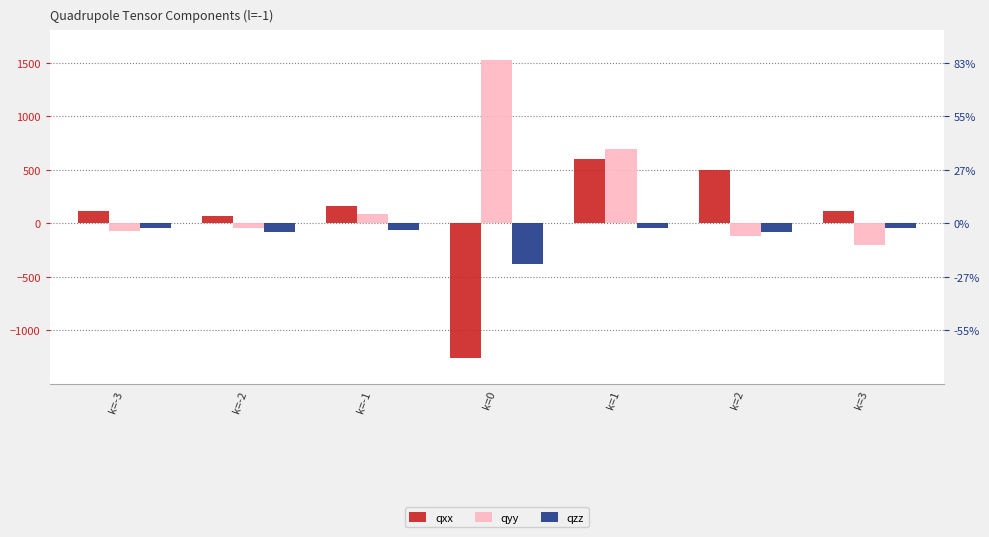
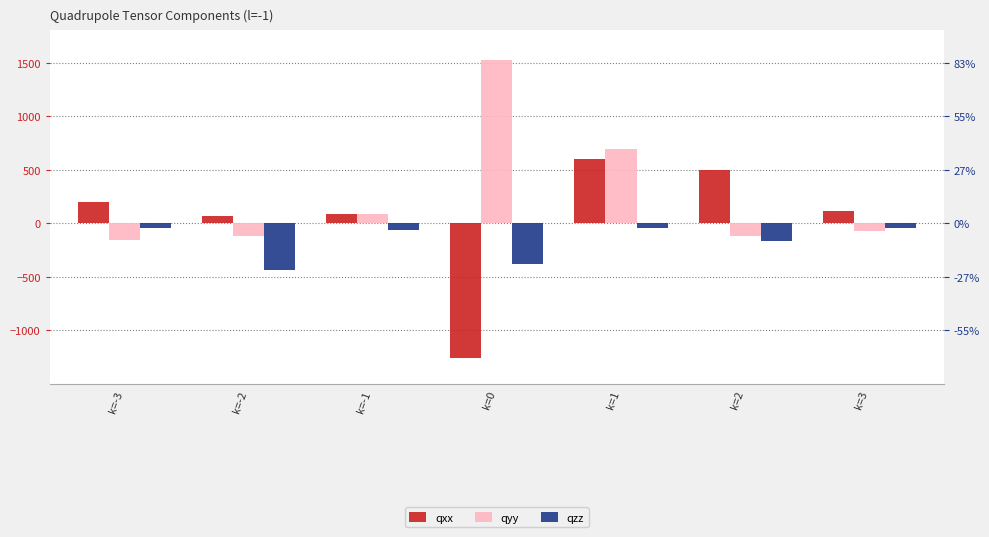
  {
    "qxx": {
-     "k=-3": 120,
+     "k=-3": 200,
      "k=-2": 70,
-     "k=-1": 160,
+     "k=-1": 80,
      "k=0": -1260,
      "k=1": 600,
      "k=2": 500,
      "k=3": 120
    },
    "qyy": {
-     "k=-3": -70,
-     "k=-2": -40,
+     "k=-3": -150,
+     "k=-2": -120,
      "k=-1": 80,
      "k=0": 1520,
      "k=1": 700,
      "k=2": -120,
-     "k=3": -200
+     "k=3": -70
    },
    "qzz": {
      "k=-3": -50,
-     "k=-2": -80,
+     "k=-2": -440,
      "k=-1": -70,
      "k=0": -380,
      "k=1": -50,
-     "k=2": -80,
+     "k=2": -170,
      "k=3": -50
    }
  }
